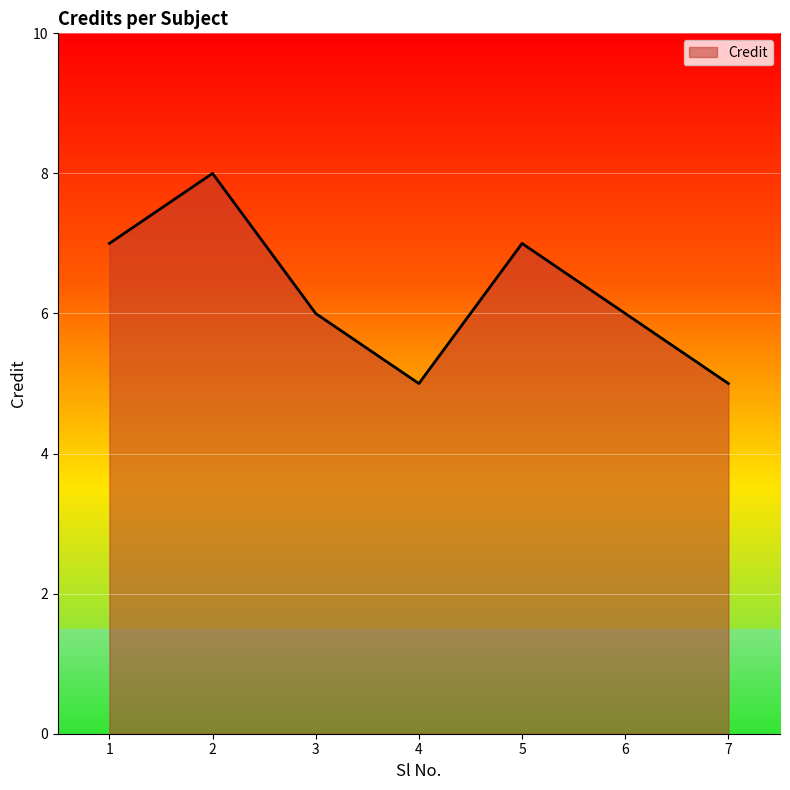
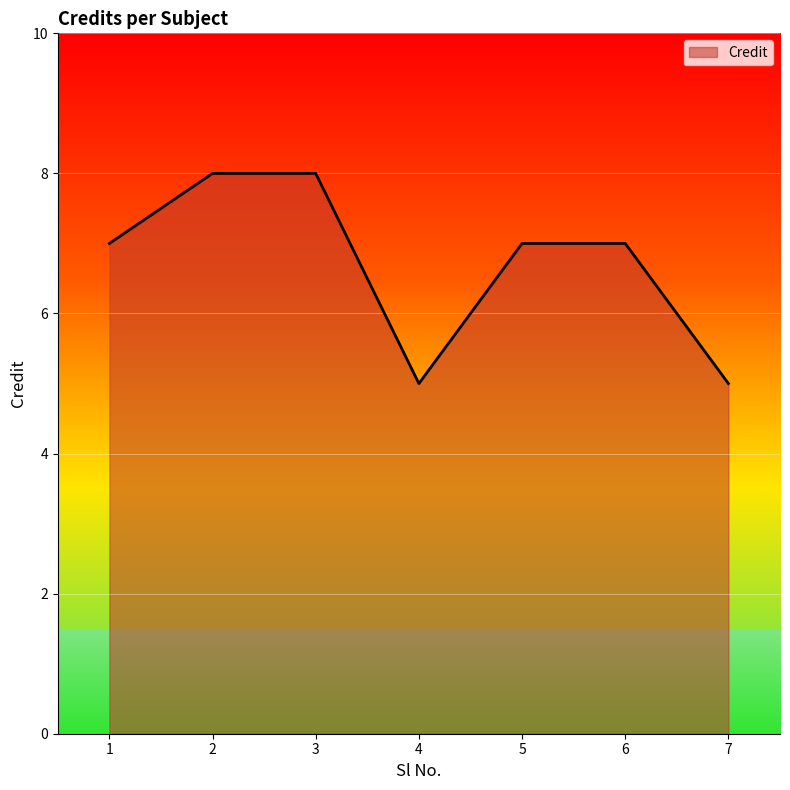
  {
    "1": 7,
    "2": 8,
-   "3": 6,
+   "3": 8,
    "4": 5,
    "5": 7,
-   "6": 6,
+   "6": 7,
    "7": 5
  }
